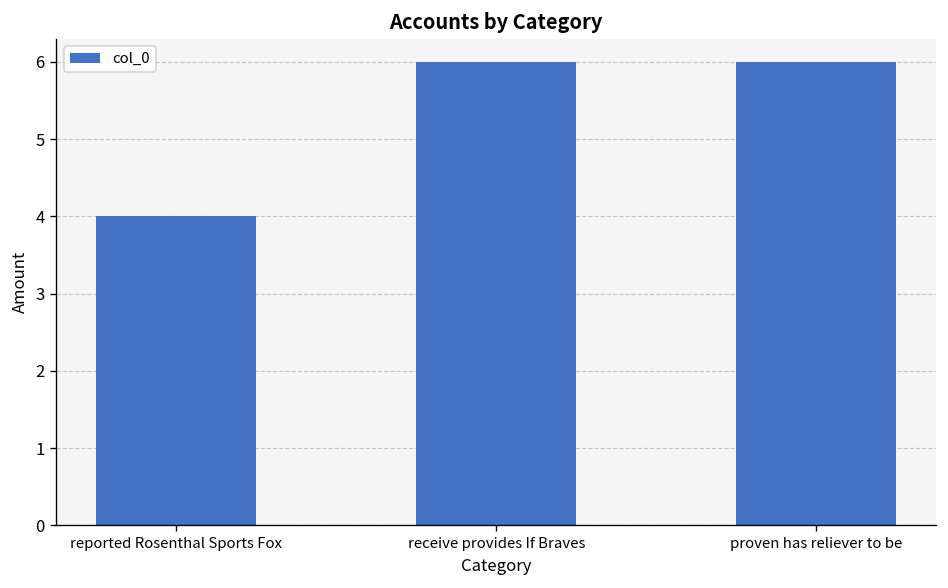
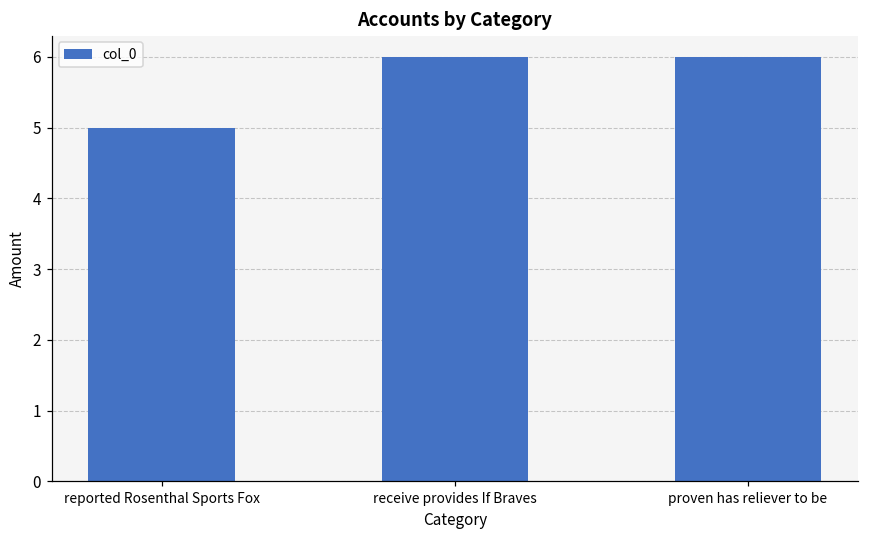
  {
-   "reported Rosenthal Sports Fox": 4,
+   "reported Rosenthal Sports Fox": 5,
    "receive provides If Braves": 6,
    "proven has reliever to be": 6
  }
